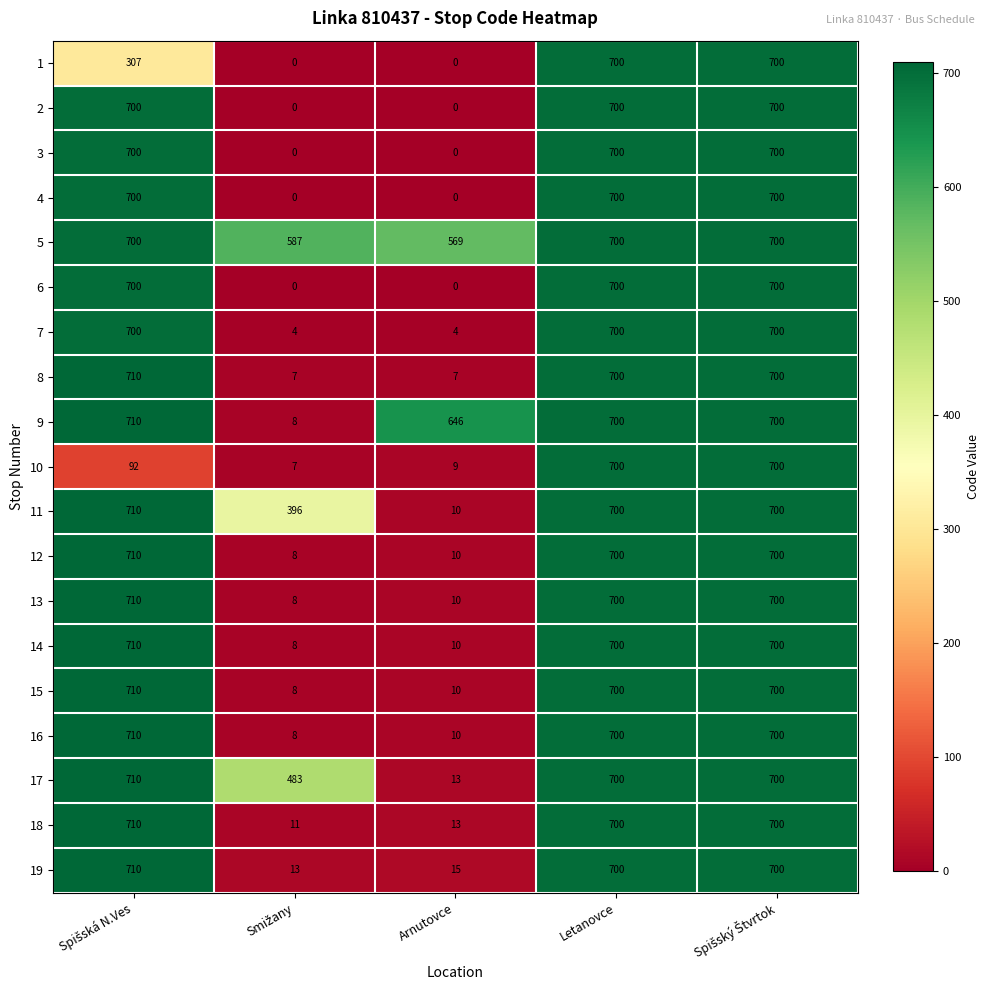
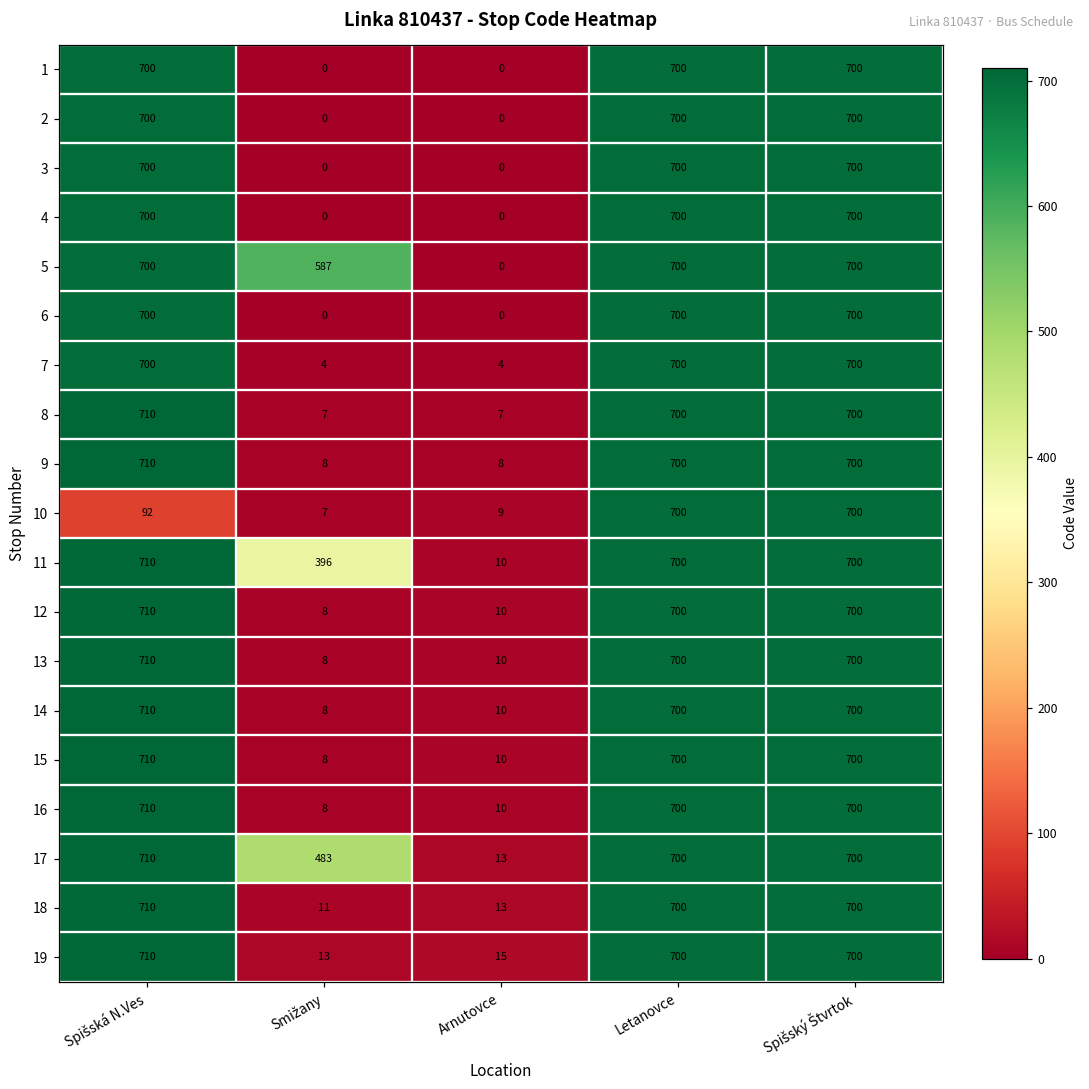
  {
    "1": {
-     "Spišská N.Ves": 307,
+     "Spišská N.Ves": 700,
      "Smižany": 0,
      "Arnutovce": 0,
      "Letanovce": 700,
      "Spišský Štvrtok": 700
    },
    "2": {
      "Spišská N.Ves": 700,
      "Smižany": 0,
      "Arnutovce": 0,
      "Letanovce": 700,
      "Spišský Štvrtok": 700
    },
    "3": {
      "Spišská N.Ves": 700,
      "Smižany": 0,
      "Arnutovce": 0,
      "Letanovce": 700,
      "Spišský Štvrtok": 700
    },
    "4": {
      "Spišská N.Ves": 700,
      "Smižany": 0,
      "Arnutovce": 0,
      "Letanovce": 700,
      "Spišský Štvrtok": 700
    },
    "5": {
      "Spišská N.Ves": 700,
      "Smižany": 587,
-     "Arnutovce": 569,
+     "Arnutovce": 0,
      "Letanovce": 700,
      "Spišský Štvrtok": 700
    },
    "6": {
      "Spišská N.Ves": 700,
      "Smižany": 0,
      "Arnutovce": 0,
      "Letanovce": 700,
      "Spišský Štvrtok": 700
    },
    "7": {
      "Spišská N.Ves": 700,
      "Smižany": 4,
      "Arnutovce": 4,
      "Letanovce": 700,
      "Spišský Štvrtok": 700
    },
    "8": {
      "Spišská N.Ves": 710,
      "Smižany": 7,
      "Arnutovce": 7,
      "Letanovce": 700,
      "Spišský Štvrtok": 700
    },
    "9": {
      "Spišská N.Ves": 710,
      "Smižany": 8,
-     "Arnutovce": 646,
+     "Arnutovce": 8,
      "Letanovce": 700,
      "Spišský Štvrtok": 700
    },
    "10": {
      "Spišská N.Ves": 92,
      "Smižany": 7,
      "Arnutovce": 9,
      "Letanovce": 700,
      "Spišský Štvrtok": 700
    },
    "11": {
      "Spišská N.Ves": 710,
      "Smižany": 396,
      "Arnutovce": 10,
      "Letanovce": 700,
      "Spišský Štvrtok": 700
    },
    "12": {
      "Spišská N.Ves": 710,
      "Smižany": 8,
      "Arnutovce": 10,
      "Letanovce": 700,
      "Spišský Štvrtok": 700
    },
    "13": {
      "Spišská N.Ves": 710,
      "Smižany": 8,
      "Arnutovce": 10,
      "Letanovce": 700,
      "Spišský Štvrtok": 700
    },
    "14": {
      "Spišská N.Ves": 710,
      "Smižany": 8,
      "Arnutovce": 10,
      "Letanovce": 700,
      "Spišský Štvrtok": 700
    },
    "15": {
      "Spišská N.Ves": 710,
      "Smižany": 8,
      "Arnutovce": 10,
      "Letanovce": 700,
      "Spišský Štvrtok": 700
    },
    "16": {
      "Spišská N.Ves": 710,
      "Smižany": 8,
      "Arnutovce": 10,
      "Letanovce": 700,
      "Spišský Štvrtok": 700
    },
    "17": {
      "Spišská N.Ves": 710,
      "Smižany": 483,
      "Arnutovce": 13,
      "Letanovce": 700,
      "Spišský Štvrtok": 700
    },
    "18": {
      "Spišská N.Ves": 710,
      "Smižany": 11,
      "Arnutovce": 13,
      "Letanovce": 700,
      "Spišský Štvrtok": 700
    },
    "19": {
      "Spišská N.Ves": 710,
      "Smižany": 13,
      "Arnutovce": 15,
      "Letanovce": 700,
      "Spišský Štvrtok": 700
    }
  }
